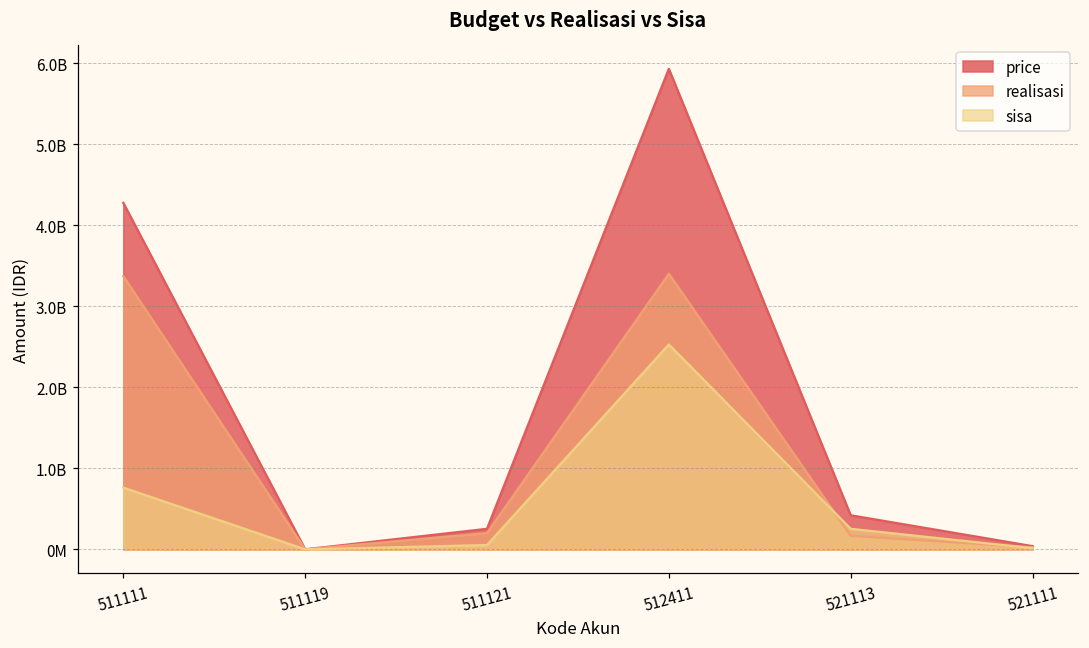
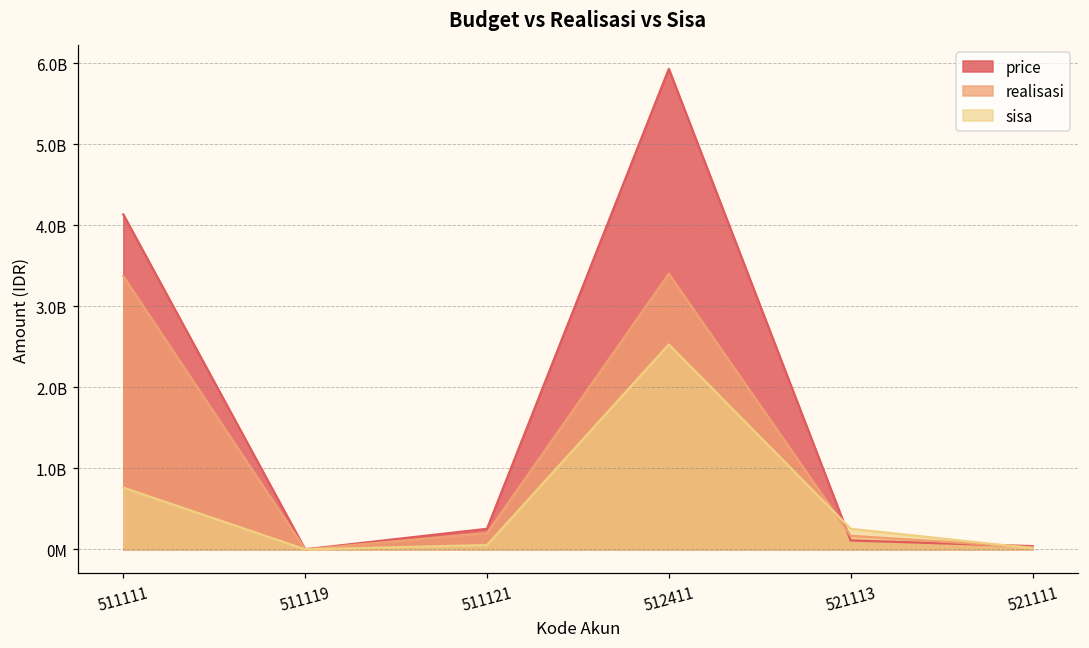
  {
    "price": {
-     "511111": 4300000000,
+     "511111": 4100000000,
      "511121": 300000000,
      "512411": 5900000000,
-     "521113": 400000000
+     "521113": 100000000
    }
  }
